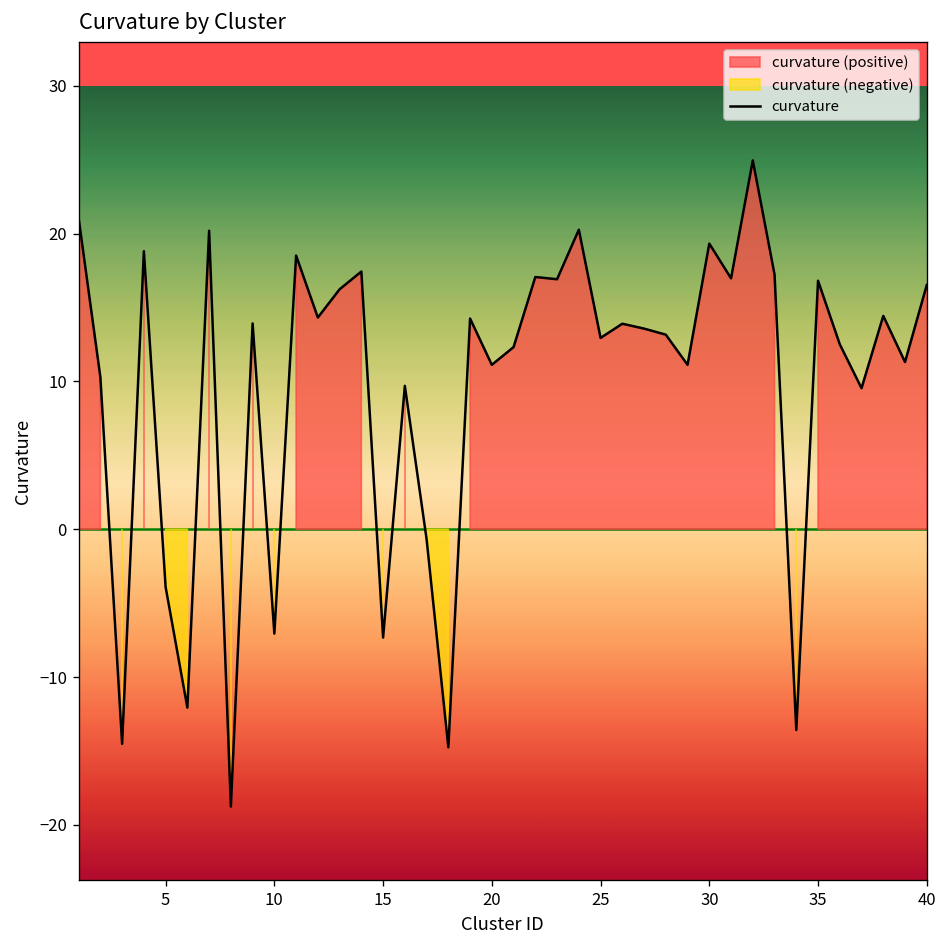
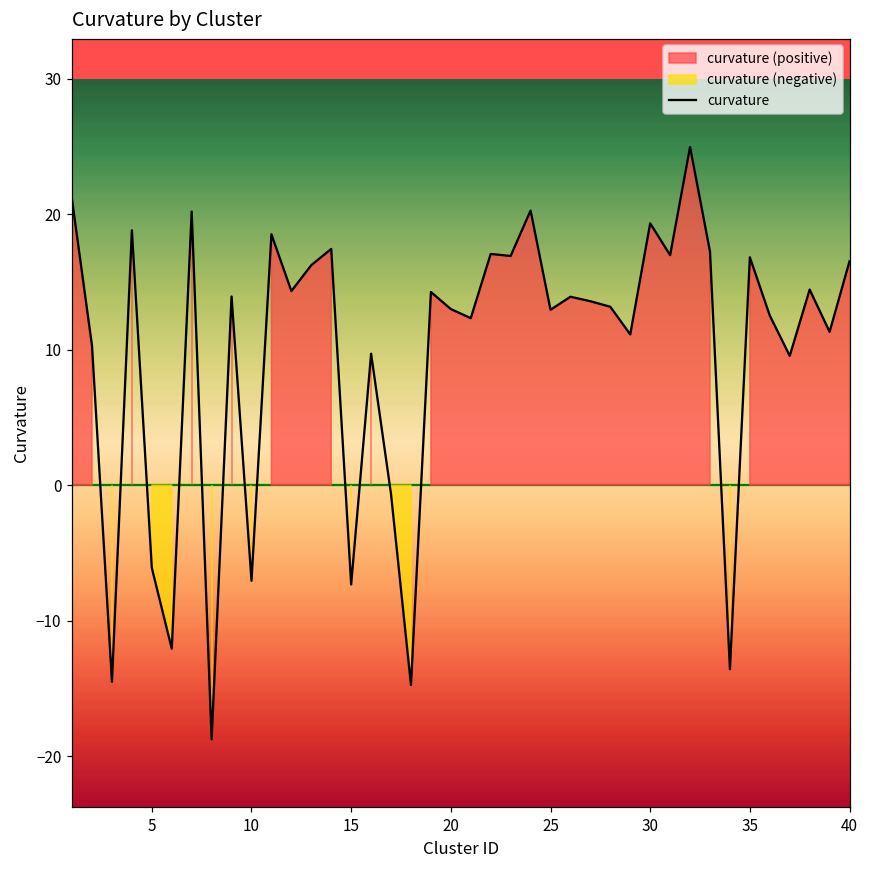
  {
-   "5": -3.9,
+   "5": -6.1,
    "10": -7.1,
    "15": -7.3,
-   "20": 11.1,
+   "20": 13.0,
    "25": 12.9,
    "30": 19.3,
    "35": 16.8,
    "40": 16.5
  }
